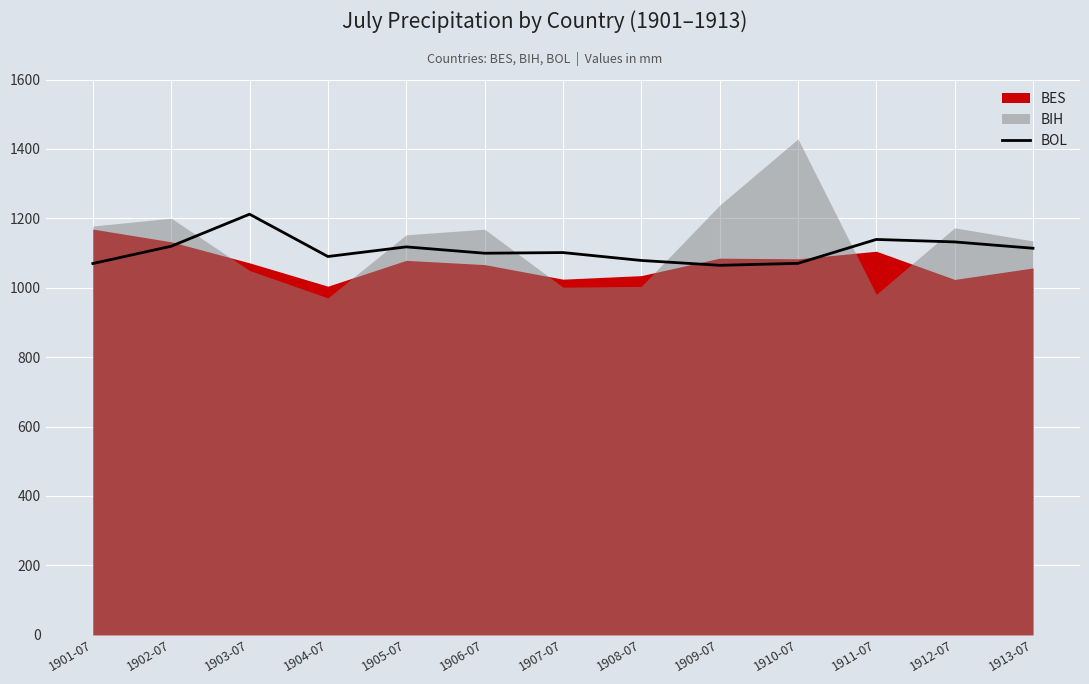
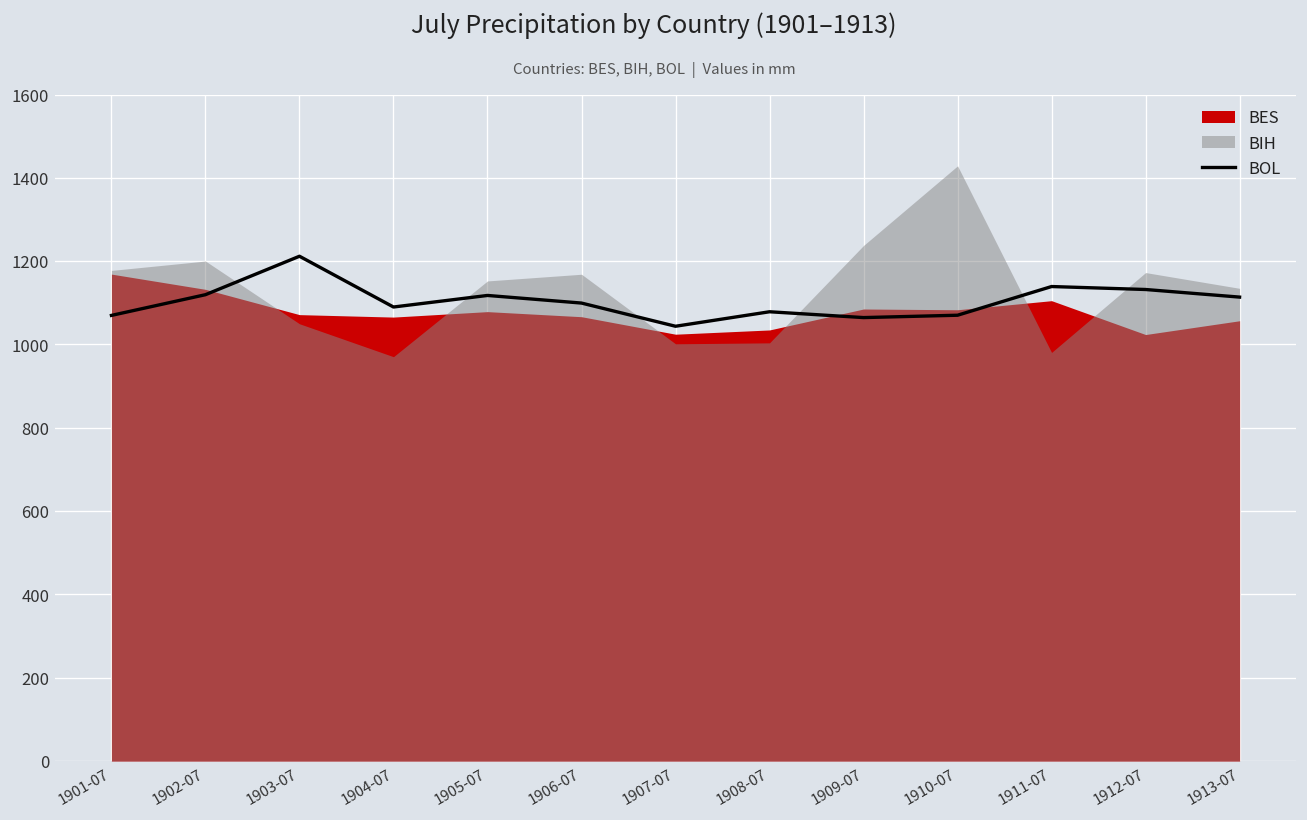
  {
    "BOL": {
      "1901-07": 1070,
      "1902-07": 1120,
      "1903-07": 1210,
      "1904-07": 1090,
      "1905-07": 1120,
      "1906-07": 1100,
-     "1907-07": 1100,
+     "1907-07": 1040,
      "1908-07": 1080,
      "1909-07": 1060,
      "1910-07": 1070,
      "1911-07": 1140,
      "1912-07": 1130,
      "1913-07": 1110
    },
    "BES": {
      "1901-07": 1170,
      "1902-07": 1130,
      "1903-07": 1070,
-     "1904-07": 1000,
+     "1904-07": 1070,
      "1905-07": 1080,
      "1906-07": 1070,
      "1907-07": 1020,
      "1908-07": 1030,
      "1909-07": 1090,
      "1910-07": 1080,
      "1911-07": 1110,
      "1912-07": 1020,
      "1913-07": 1060
    },
    "BIH": {
      "1901-07": 1180,
      "1902-07": 1200,
      "1903-07": 1050,
      "1904-07": 970,
      "1905-07": 1150,
      "1906-07": 1170,
      "1907-07": 1000,
      "1908-07": 1000,
      "1909-07": 1240,
      "1910-07": 1430,
      "1911-07": 980,
      "1912-07": 1170,
      "1913-07": 1130
    }
  }
